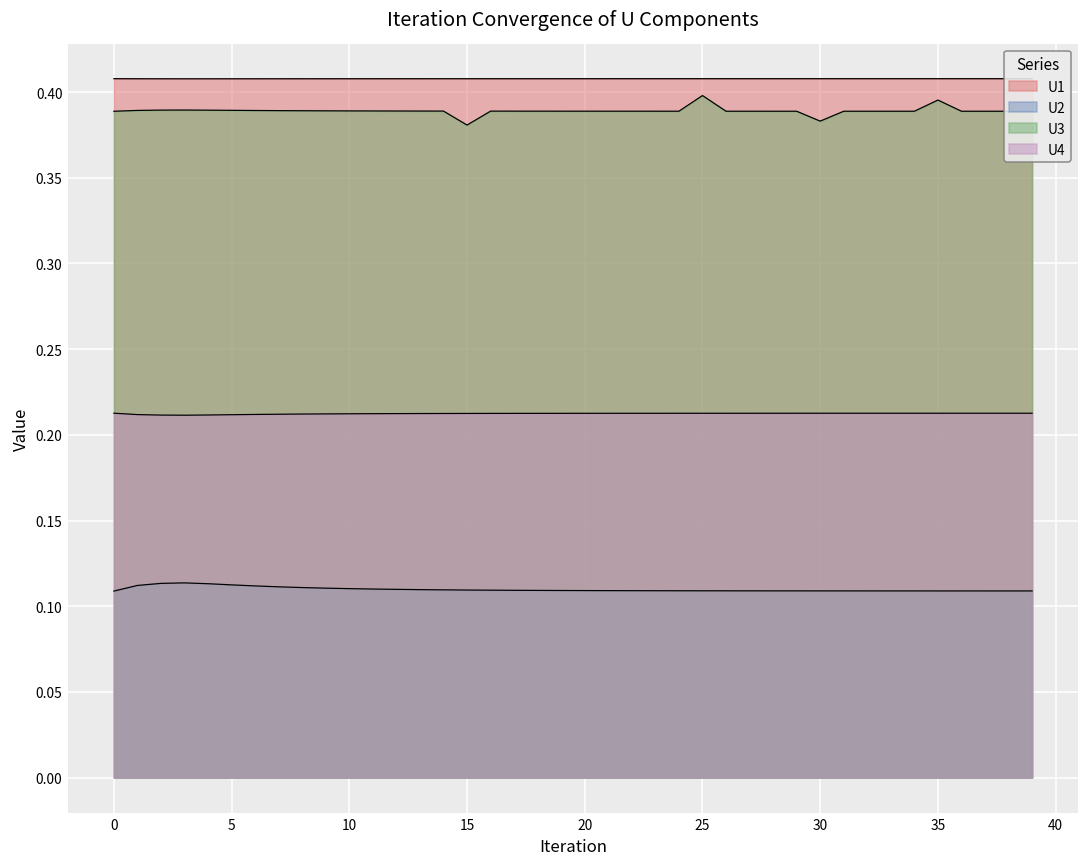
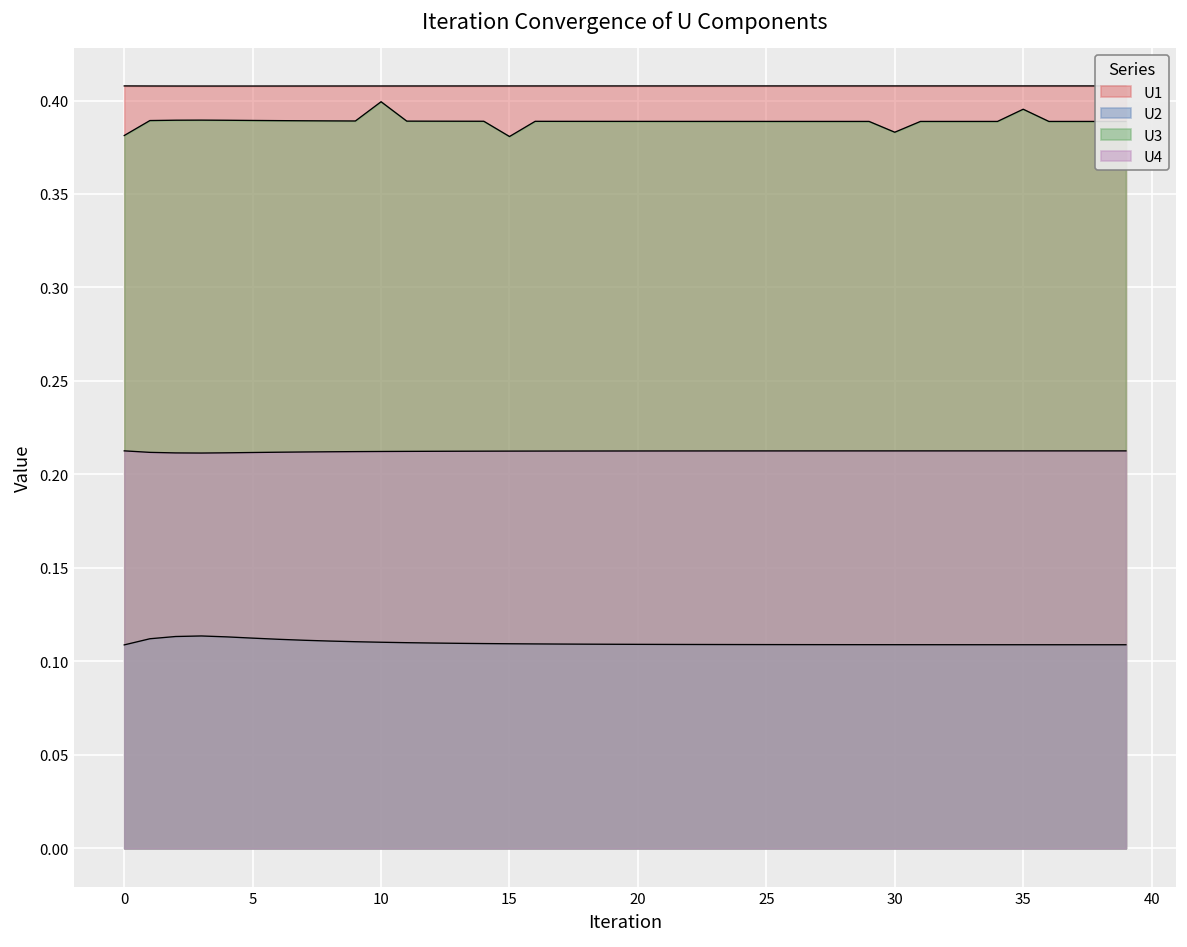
  {
    "U1": {
      "0": 0.408,
      "5": 0.408,
      "10": 0.408,
      "15": 0.408,
      "20": 0.408,
      "25": 0.408,
      "30": 0.408,
      "35": 0.408
    },
    "U3": {
-     "0": 0.389,
+     "0": 0.381,
      "5": 0.389,
-     "10": 0.389,
+     "10": 0.399,
      "15": 0.381,
      "20": 0.389,
-     "25": 0.398,
+     "25": 0.389,
      "30": 0.383,
      "35": 0.395
    }
  }
